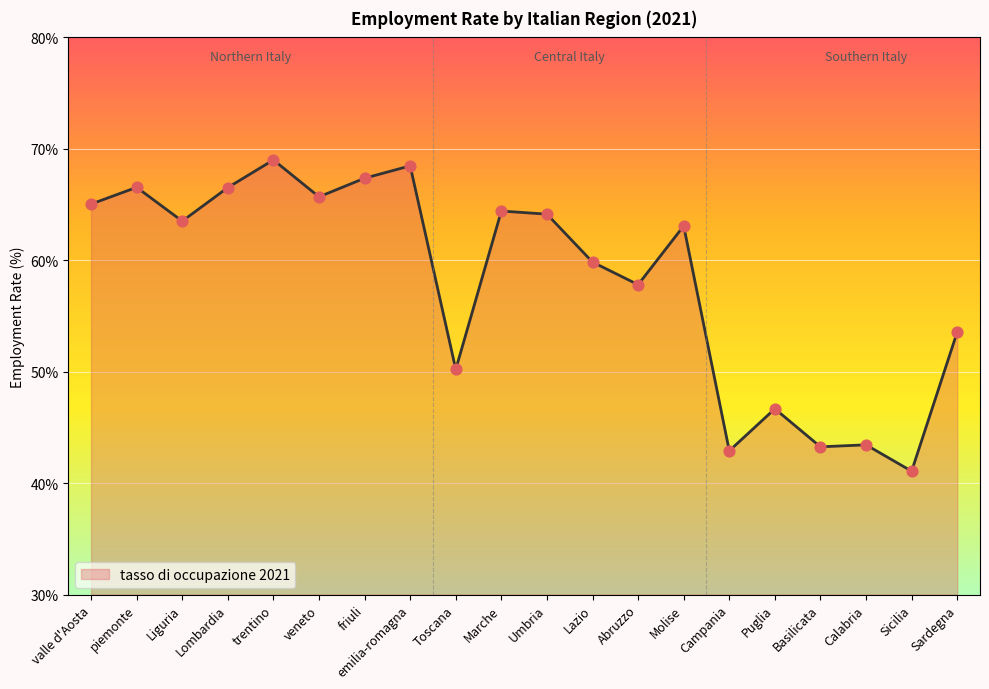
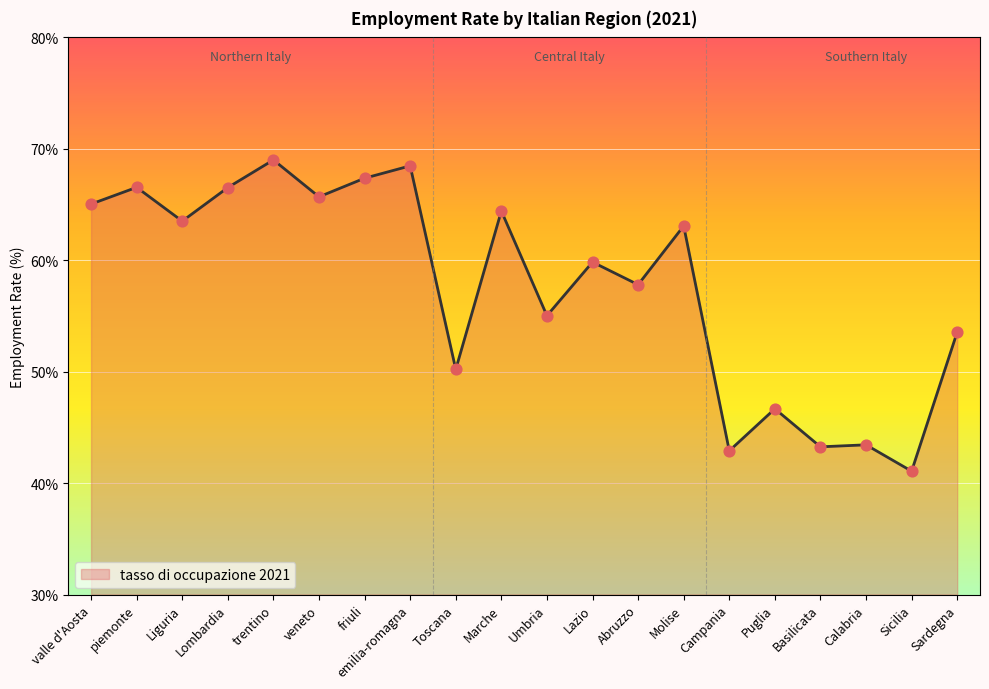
  {
    "valle d'Aosta": "65.0%",
    "piemonte": "66.5%",
    "Liguria": "63.5%",
    "Lombardia": "66.5%",
    "trentino": "69.0%",
    "veneto": "65.7%",
    "friuli": "67.4%",
    "emilia-romagna": "68.5%",
    "Toscana": "50.2%",
    "Marche": "64.4%",
-   "Umbria": "64.1%",
+   "Umbria": "55.0%",
    "Lazio": "59.8%",
    "Abruzzo": "57.8%",
    "Molise": "63.1%",
    "Campania": "42.9%",
    "Puglia": "46.7%",
    "Basilicata": "43.3%",
    "Calabria": "43.4%",
    "Sicilia": "41.1%",
    "Sardegna": "53.6%"
  }
